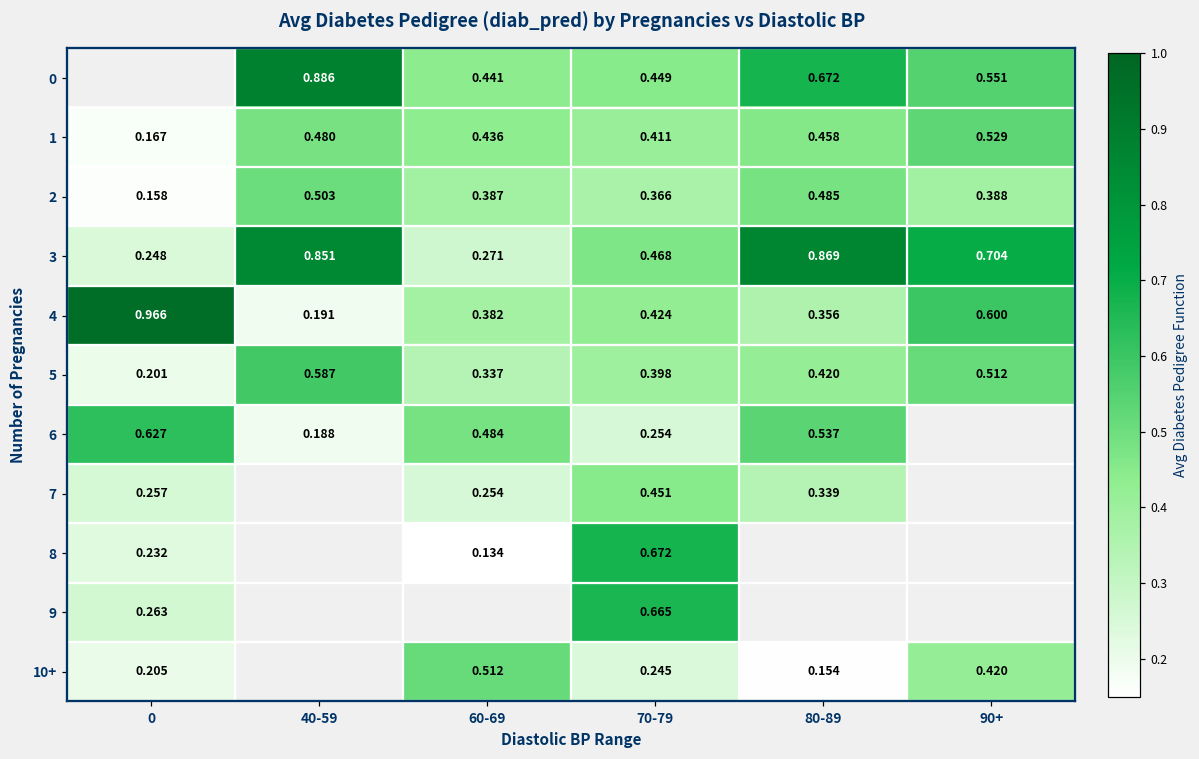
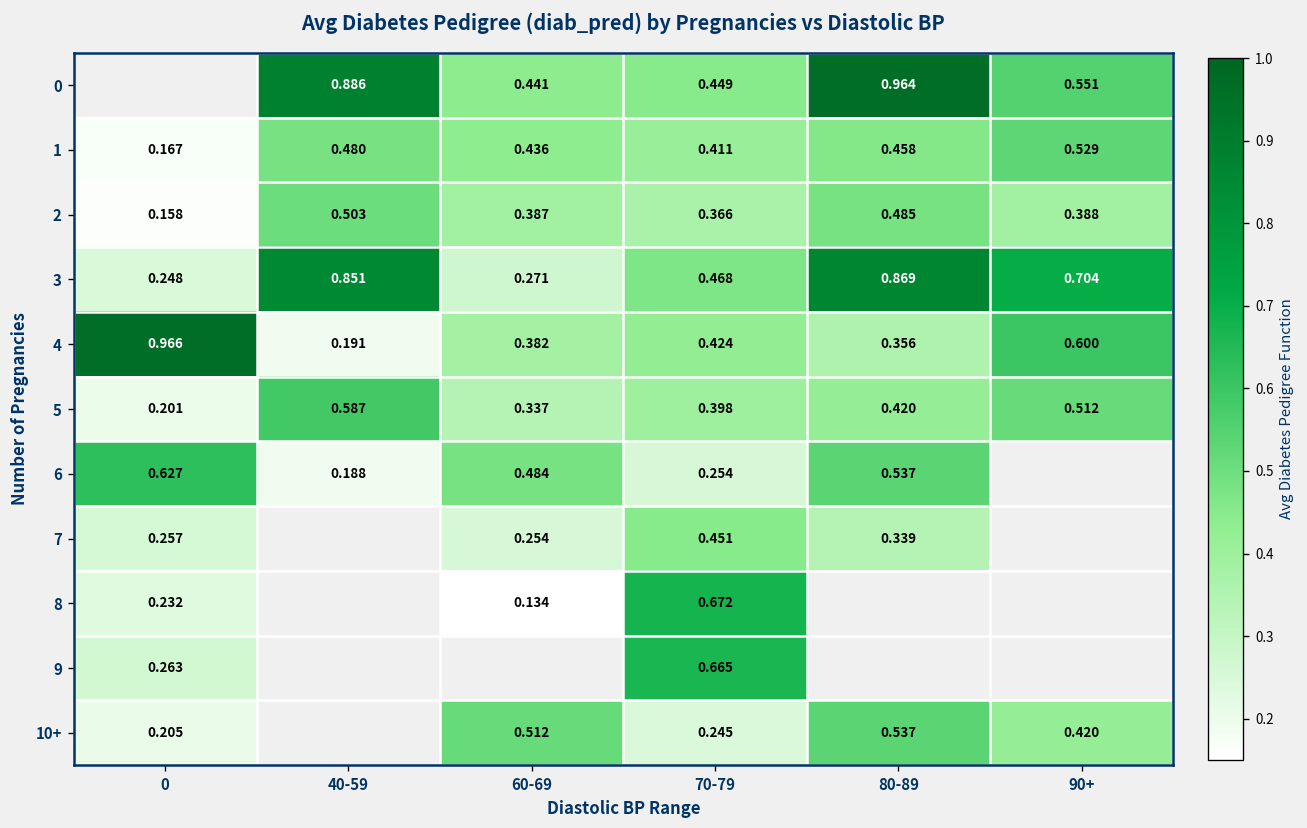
  {
    "0": {
      "40-59": 0.886,
      "60-69": 0.441,
      "70-79": 0.449,
-     "80-89": 0.672,
+     "80-89": 0.964,
      "90+": 0.551
    },
    "1": {
      "0": 0.167,
      "40-59": 0.480,
      "60-69": 0.436,
      "70-79": 0.411,
      "80-89": 0.458,
      "90+": 0.529
    },
    "2": {
      "0": 0.158,
      "40-59": 0.503,
      "60-69": 0.387,
      "70-79": 0.366,
      "80-89": 0.485,
      "90+": 0.388
    },
    "3": {
      "0": 0.248,
      "40-59": 0.851,
      "60-69": 0.271,
      "70-79": 0.468,
      "80-89": 0.869,
      "90+": 0.704
    },
    "4": {
      "0": 0.966,
      "40-59": 0.191,
      "60-69": 0.382,
      "70-79": 0.424,
      "80-89": 0.356,
      "90+": 0.600
    },
    "5": {
      "0": 0.201,
      "40-59": 0.587,
      "60-69": 0.337,
      "70-79": 0.398,
      "80-89": 0.420,
      "90+": 0.512
    },
    "6": {
      "0": 0.627,
      "40-59": 0.188,
      "60-69": 0.484,
      "70-79": 0.254,
      "80-89": 0.537
    },
    "7": {
      "0": 0.257,
      "60-69": 0.254,
      "70-79": 0.451,
      "80-89": 0.339
    },
    "8": {
      "0": 0.232,
      "60-69": 0.134,
      "70-79": 0.672
    },
    "9": {
      "0": 0.263,
      "70-79": 0.665
    },
    "10+": {
      "0": 0.205,
      "60-69": 0.512,
      "70-79": 0.245,
-     "80-89": 0.154,
+     "80-89": 0.537,
      "90+": 0.420
    }
  }
